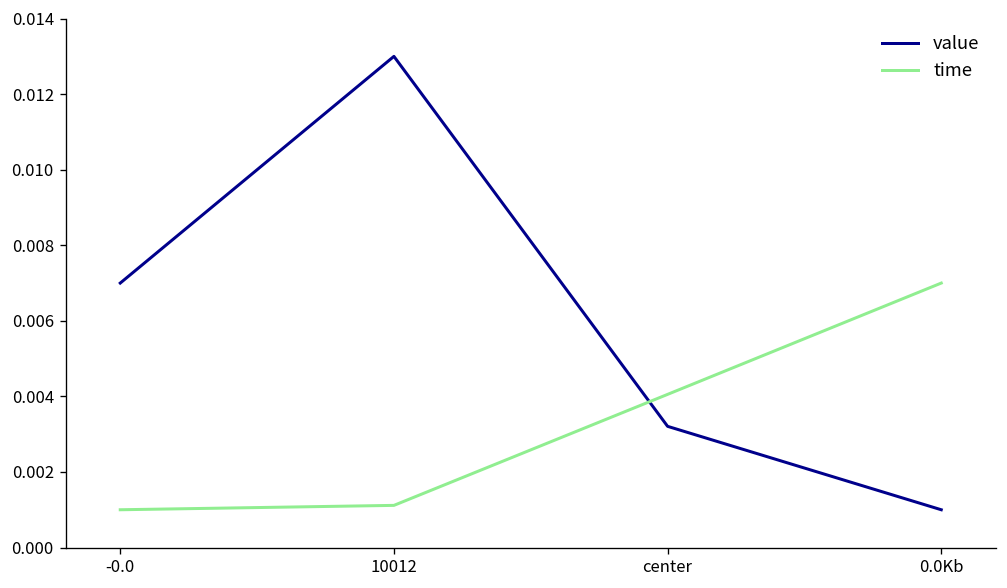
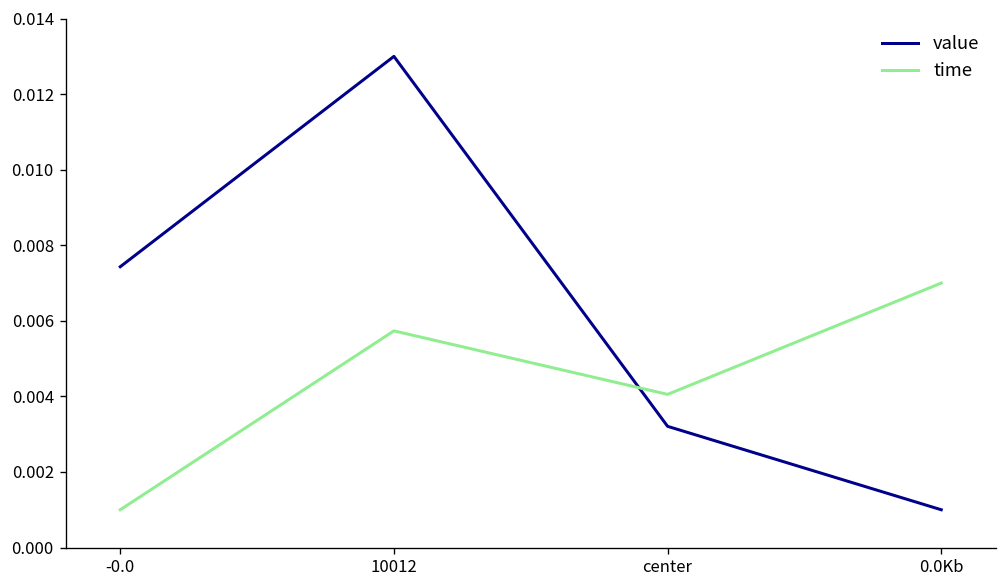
  {
    "value": {
-     "-0.0": 0.0070,
+     "-0.0": 0.0074,
      "10012": 0.0130,
      "center": 0.0032,
      "0.0Kb": 0.0010
    },
    "time": {
      "-0.0": 0.0010,
-     "10012": 0.0011,
+     "10012": 0.0057,
      "center": 0.0041,
      "0.0Kb": 0.0070
    }
  }
